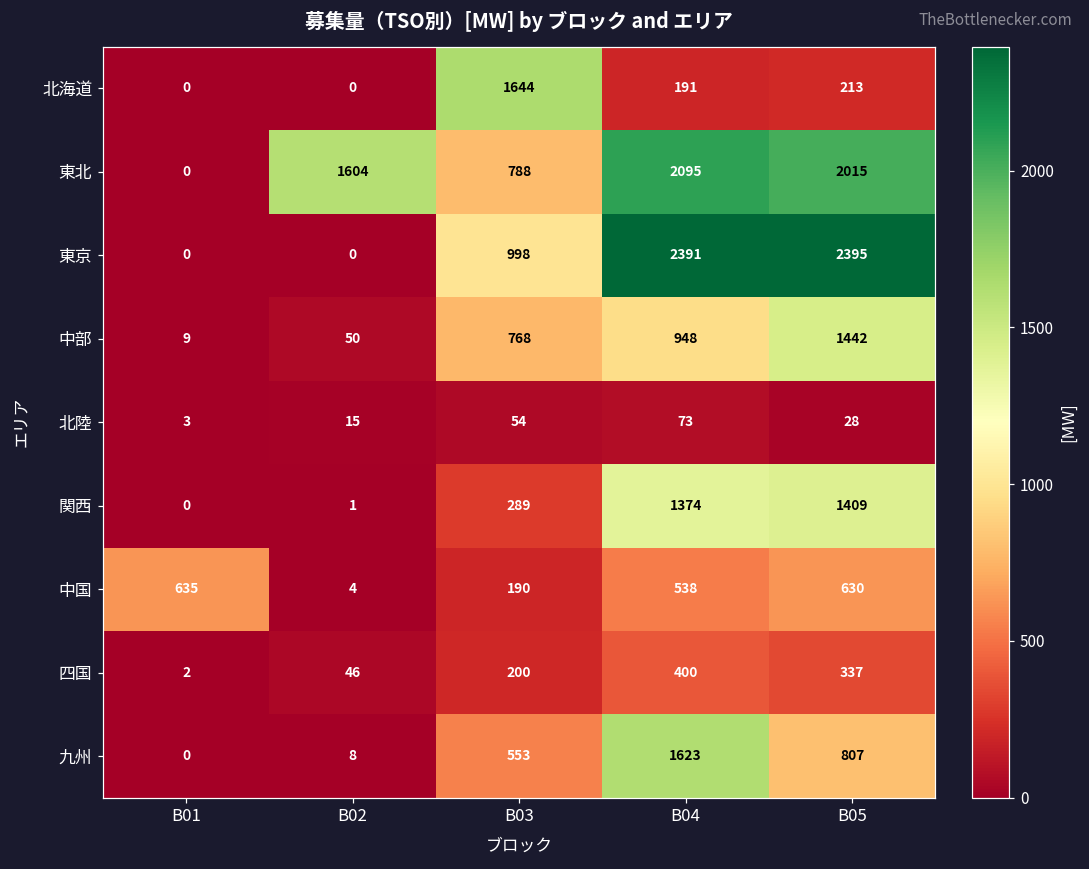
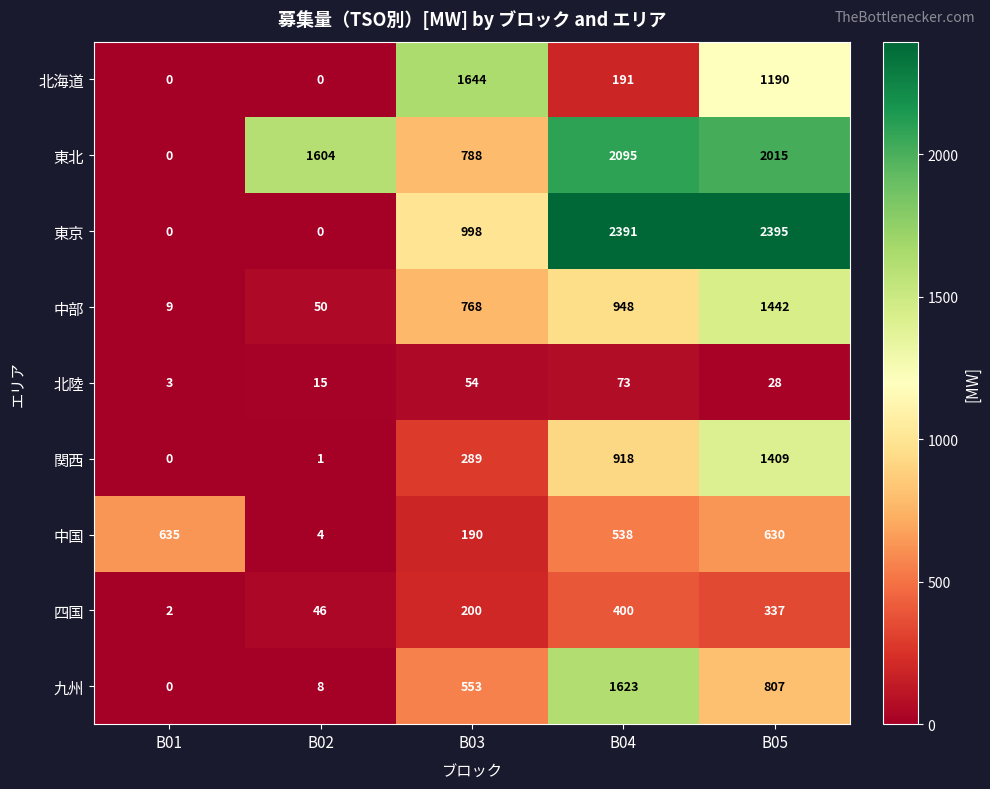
  {
    "北海道": {
      "B01": 0,
      "B02": 0,
      "B03": 1644,
      "B04": 191,
-     "B05": 213
+     "B05": 1190
    },
    "東北": {
      "B01": 0,
      "B02": 1604,
      "B03": 788,
      "B04": 2095,
      "B05": 2015
    },
    "東京": {
      "B01": 0,
      "B02": 0,
      "B03": 998,
      "B04": 2391,
      "B05": 2395
    },
    "中部": {
      "B01": 9,
      "B02": 50,
      "B03": 768,
      "B04": 948,
      "B05": 1442
    },
    "北陸": {
      "B01": 3,
      "B02": 15,
      "B03": 54,
      "B04": 73,
      "B05": 28
    },
    "関西": {
      "B01": 0,
      "B02": 1,
      "B03": 289,
-     "B04": 1374,
+     "B04": 918,
      "B05": 1409
    },
    "中国": {
      "B01": 635,
      "B02": 4,
      "B03": 190,
      "B04": 538,
      "B05": 630
    },
    "四国": {
      "B01": 2,
      "B02": 46,
      "B03": 200,
      "B04": 400,
      "B05": 337
    },
    "九州": {
      "B01": 0,
      "B02": 8,
      "B03": 553,
      "B04": 1623,
      "B05": 807
    }
  }
